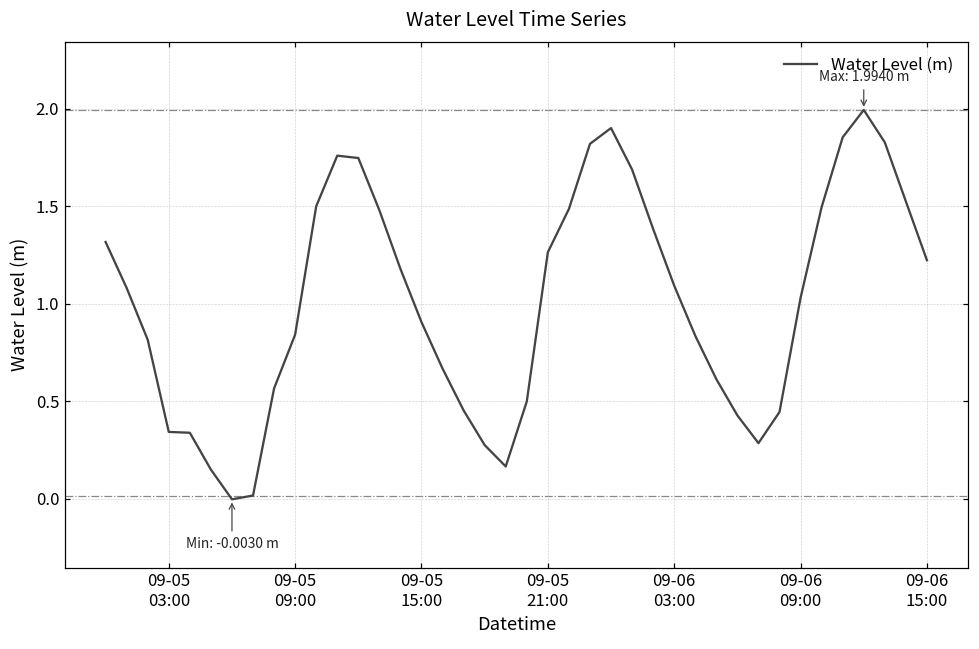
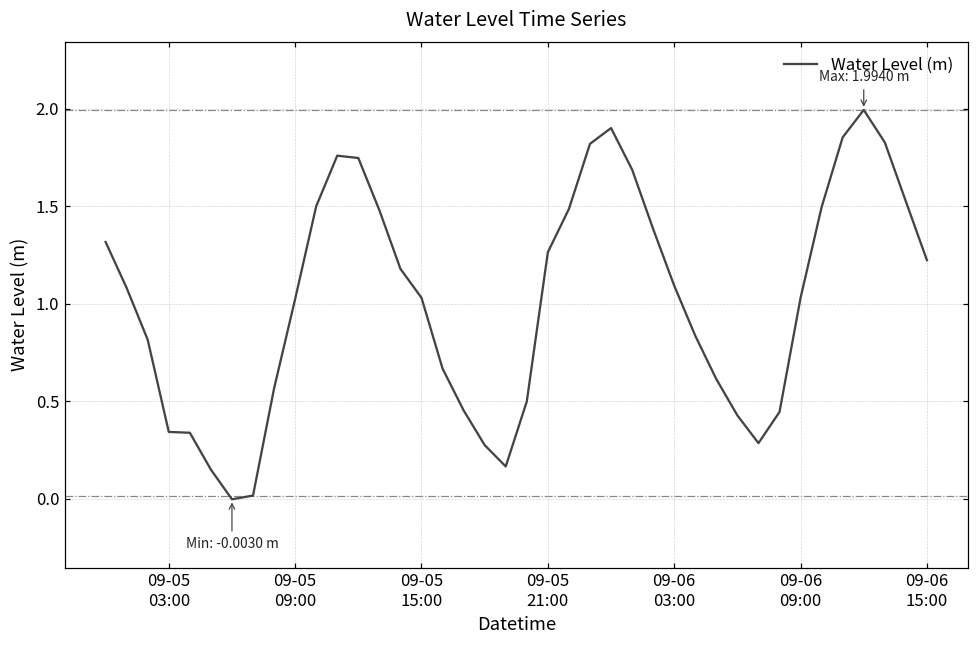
  {
    "09-05 03:00": 0.34,
-   "09-05 09:00": 0.84,
-   "09-05 15:00": 0.91,
+   "09-05 09:00": 1.02,
+   "09-05 15:00": 1.03,
    "09-05 21:00": 1.26,
    "09-06 03:00": 1.09,
    "09-06 09:00": 1.03,
    "09-06 15:00": 1.22
  }
